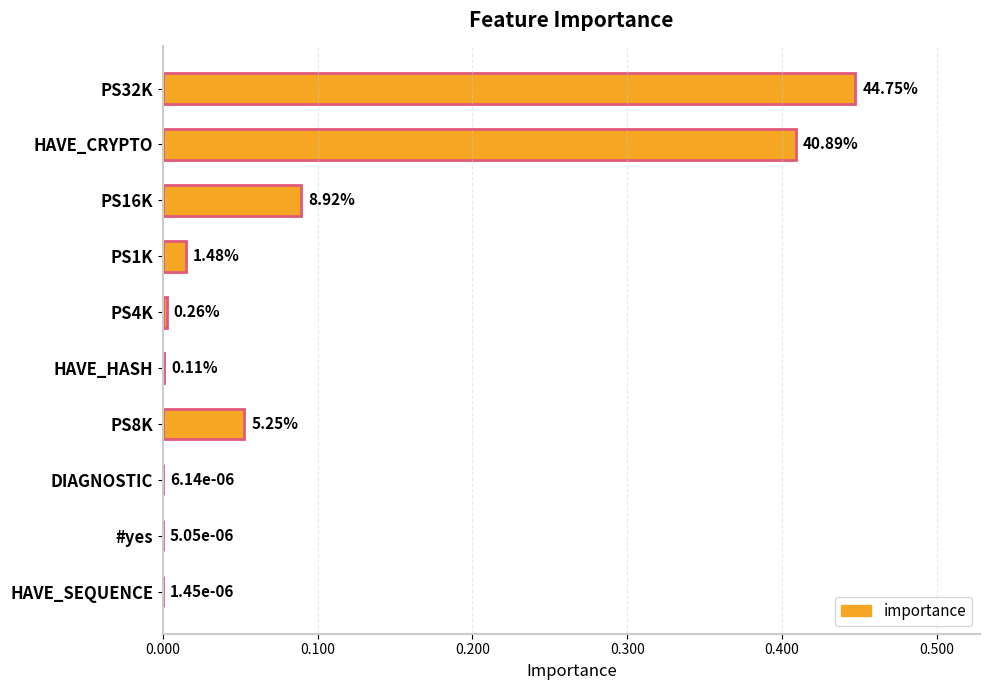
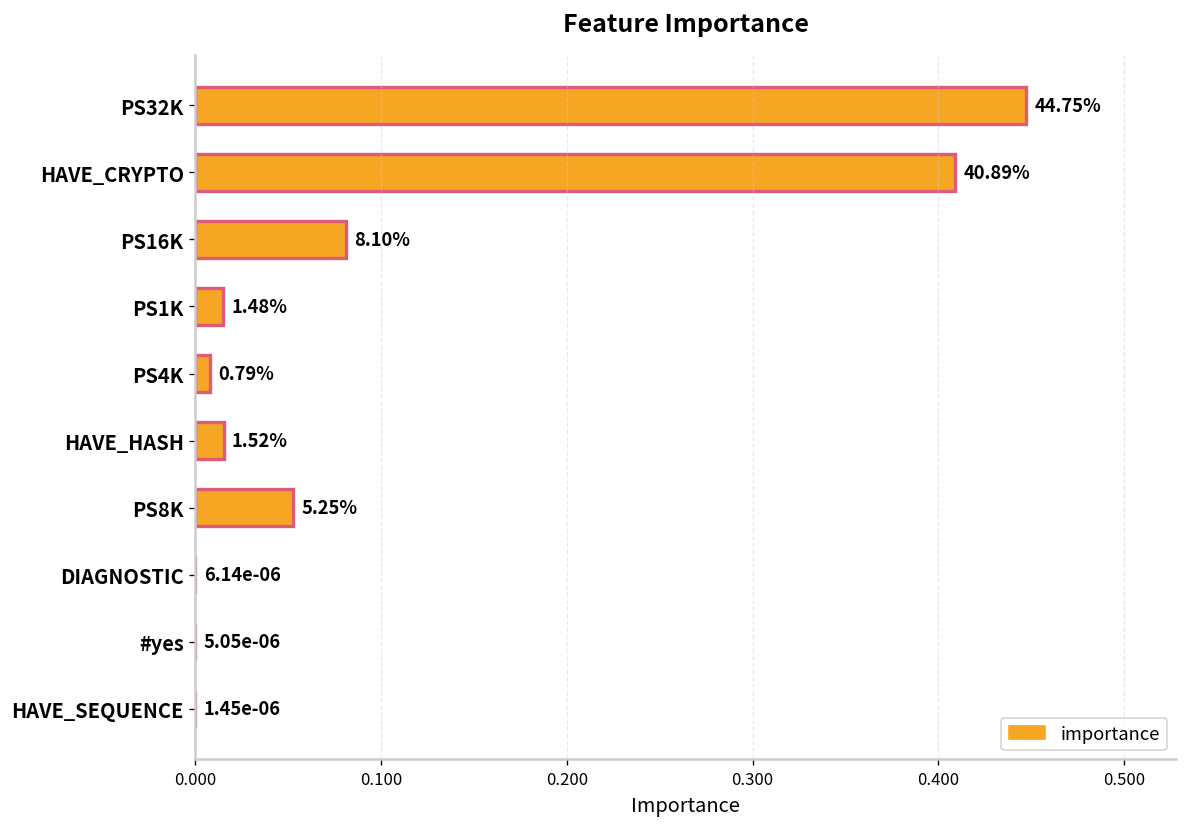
  {
    "PS32K": "44.75%",
    "HAVE_CRYPTO": "40.89%",
-   "PS16K": "8.92%",
+   "PS16K": "8.10%",
    "PS1K": "1.48%",
-   "PS4K": "0.26%",
-   "HAVE_HASH": "0.11%",
+   "PS4K": "0.79%",
+   "HAVE_HASH": "1.52%",
    "PS8K": "5.25%",
    "DIAGNOSTIC": "6.14e-06",
    "#yes": "5.05e-06",
    "HAVE_SEQUENCE": "1.45e-06"
  }
